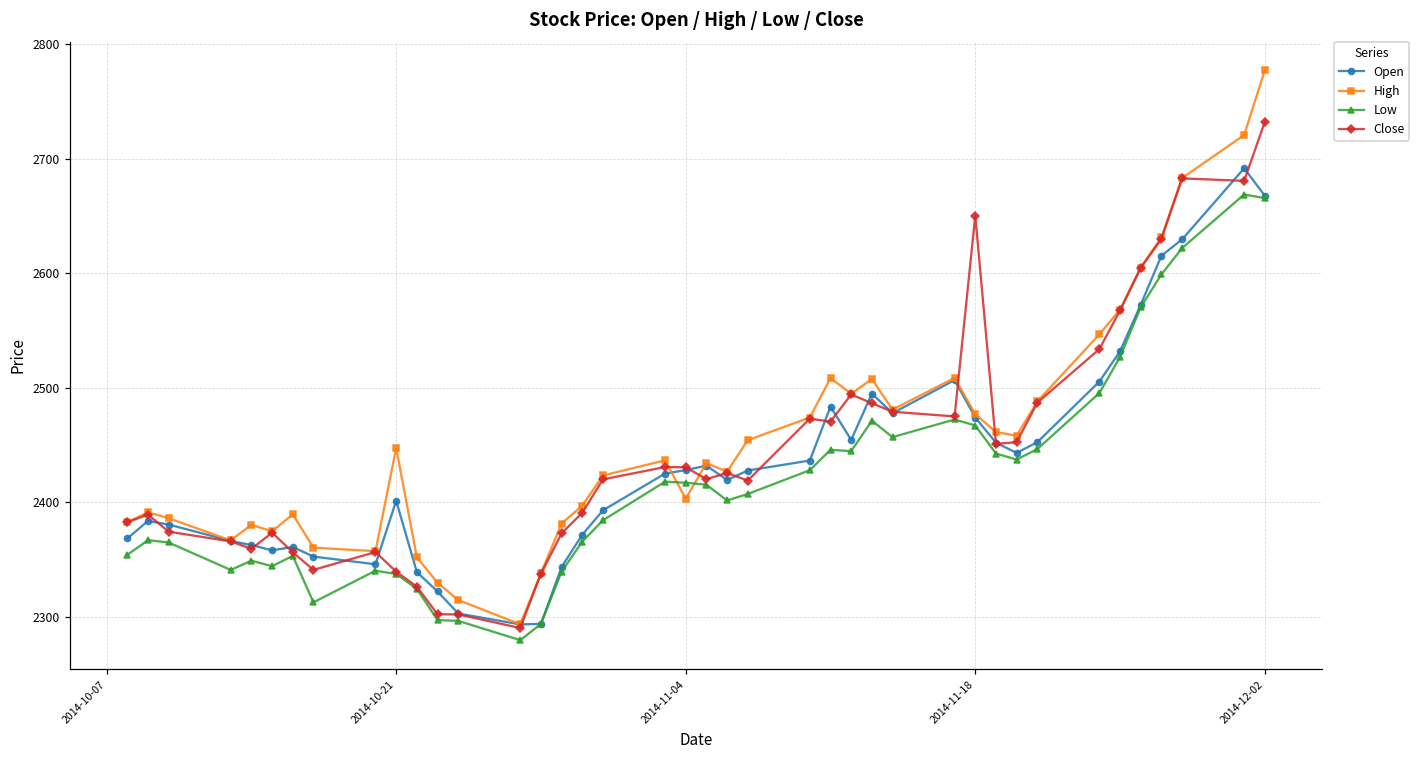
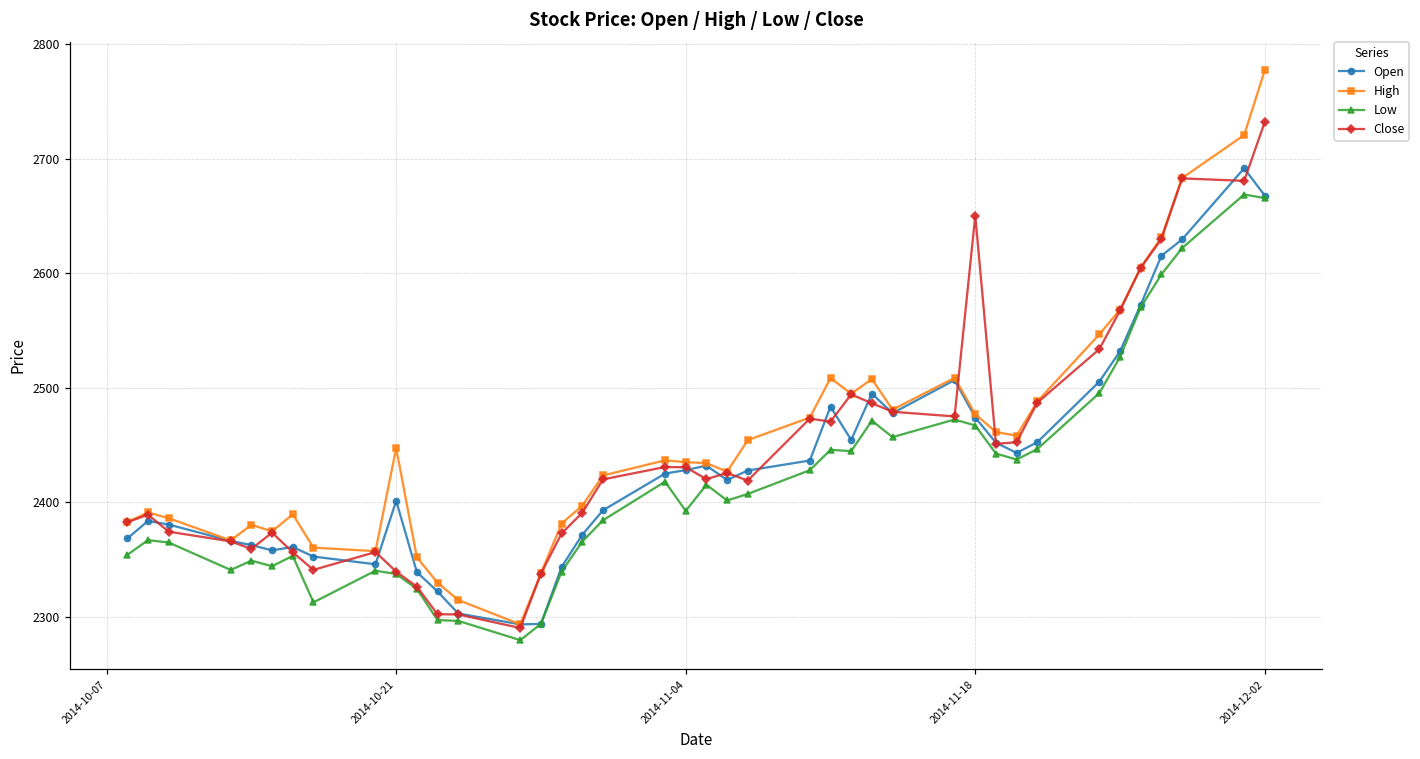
  {
    "Open": {
      "2014-10-21": 2401,
      "2014-11-04": 2428,
      "2014-11-18": 2474
    },
    "High": {
      "2014-10-21": 2448,
-     "2014-11-04": 2403,
+     "2014-11-04": 2435,
      "2014-11-18": 2477,
      "2014-12-02": 2777
    },
    "Low": {
-     "2014-11-04": 2417,
+     "2014-11-04": 2393,
      "2014-11-18": 2467
    },
    "Close": {
      "2014-11-04": 2431,
      "2014-11-18": 2650,
      "2014-12-02": 2732
    }
  }
